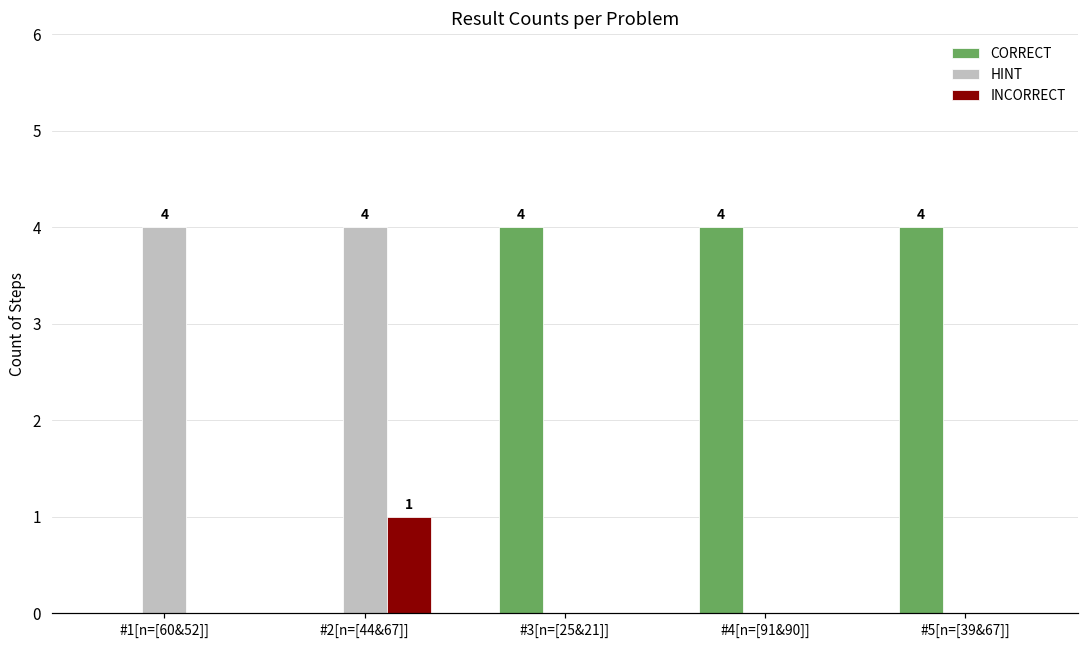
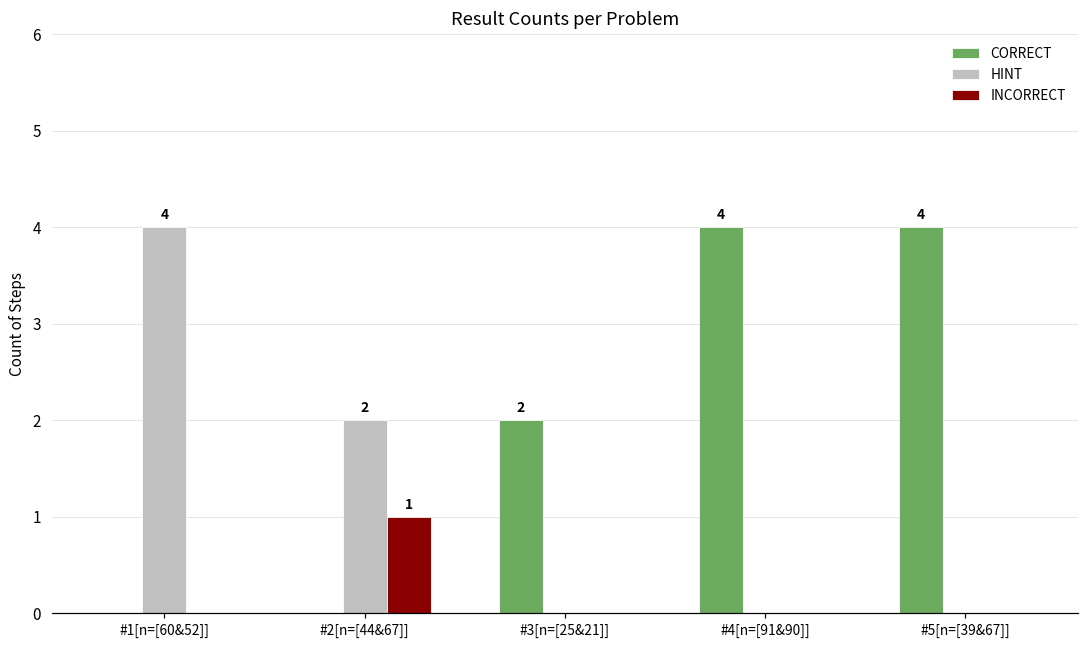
  {
    "CORRECT": {
-     "#3[n=[25&21]]": 4,
+     "#3[n=[25&21]]": 2,
      "#4[n=[91&90]]": 4,
      "#5[n=[39&67]]": 4
    },
    "HINT": {
      "#1[n=[60&52]]": 4,
-     "#2[n=[44&67]]": 4
+     "#2[n=[44&67]]": 2
    },
    "INCORRECT": {
      "#2[n=[44&67]]": 1
    }
  }
